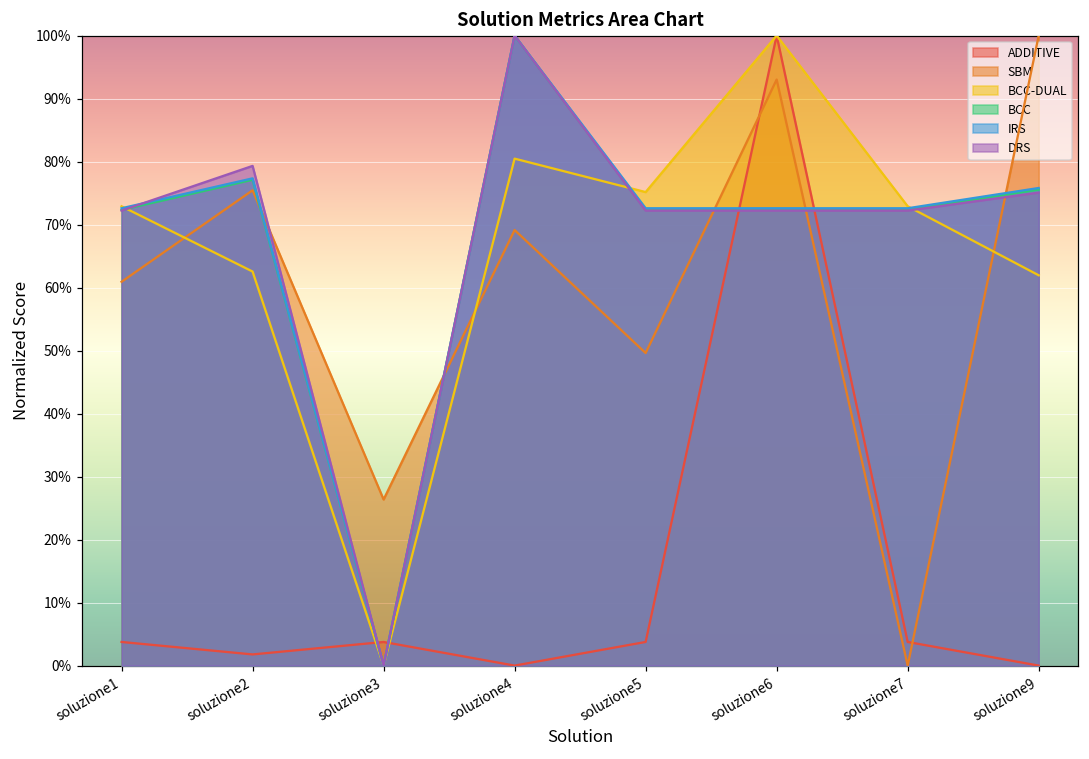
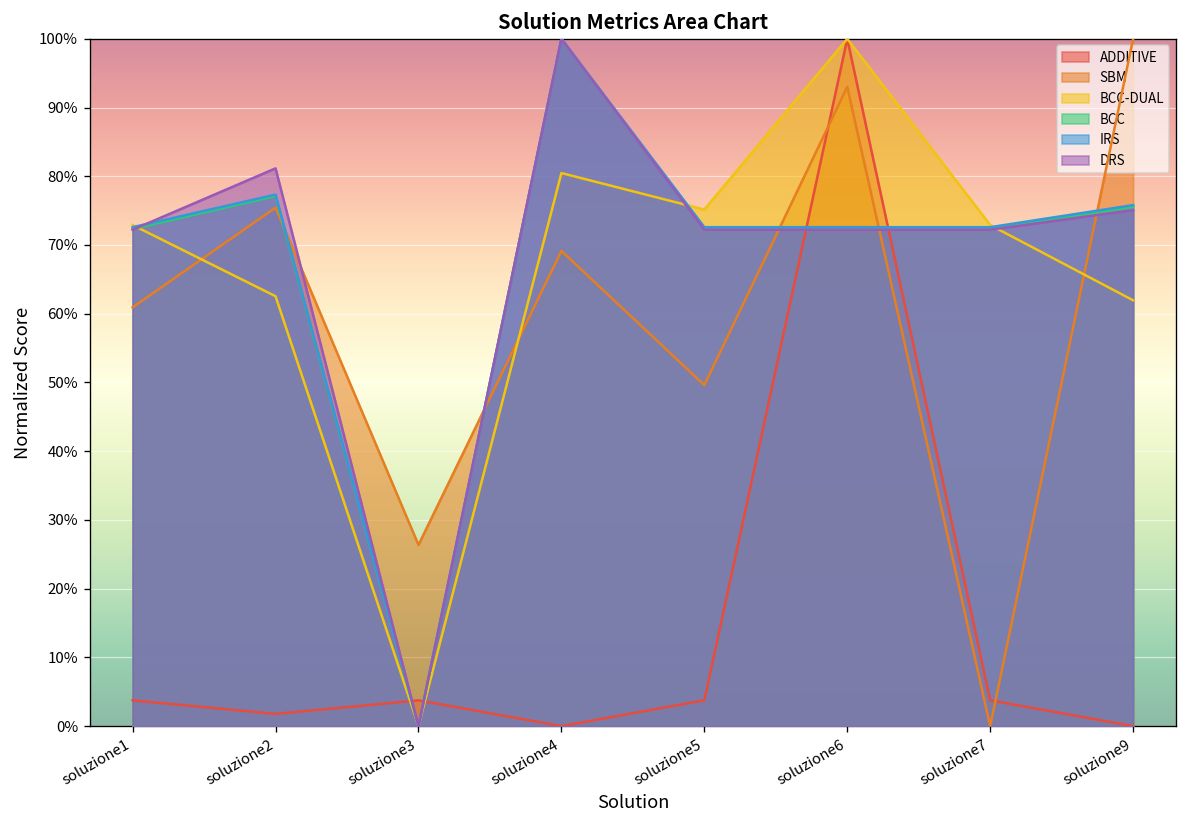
  {
    "BCC-DUAL": {
      "soluzione2": "63%",
      "soluzione4": "80%",
      "soluzione5": "75%",
      "soluzione9": "62%"
    },
    "DRS": {
-     "soluzione2": "79%",
+     "soluzione2": "81%",
      "soluzione9": "75%"
    }
  }
